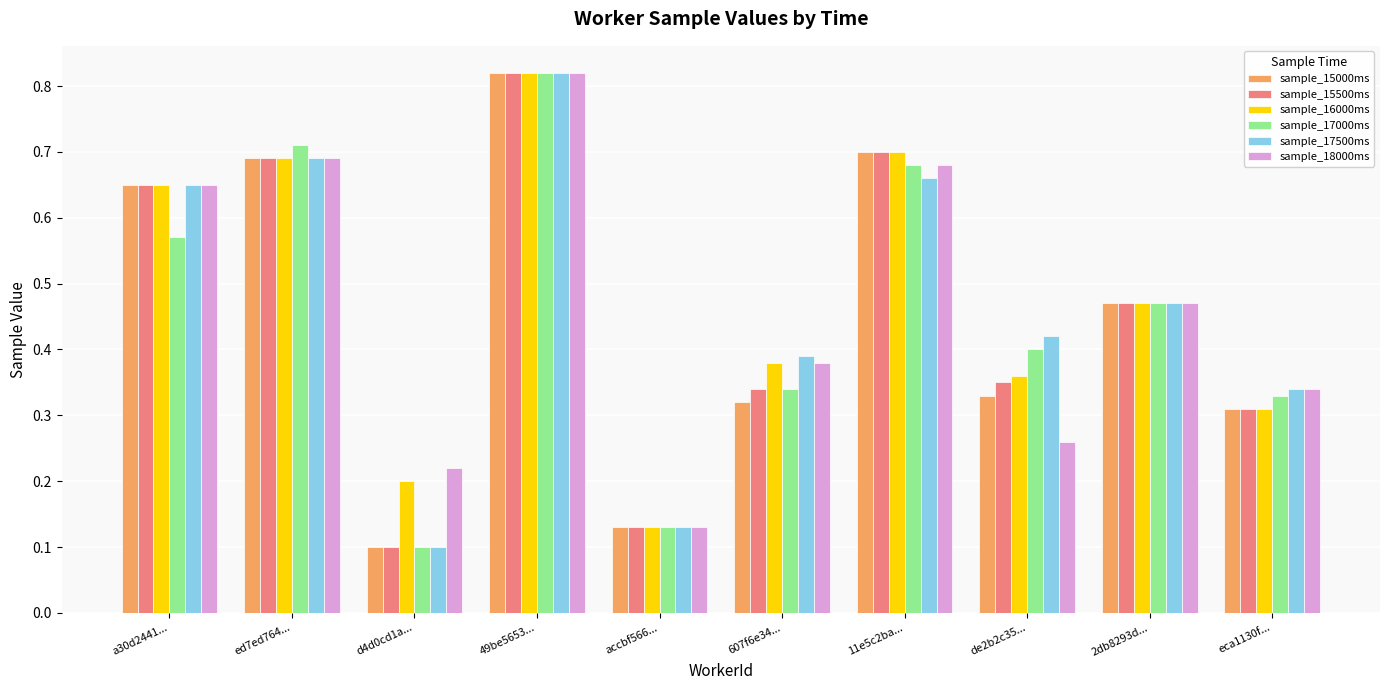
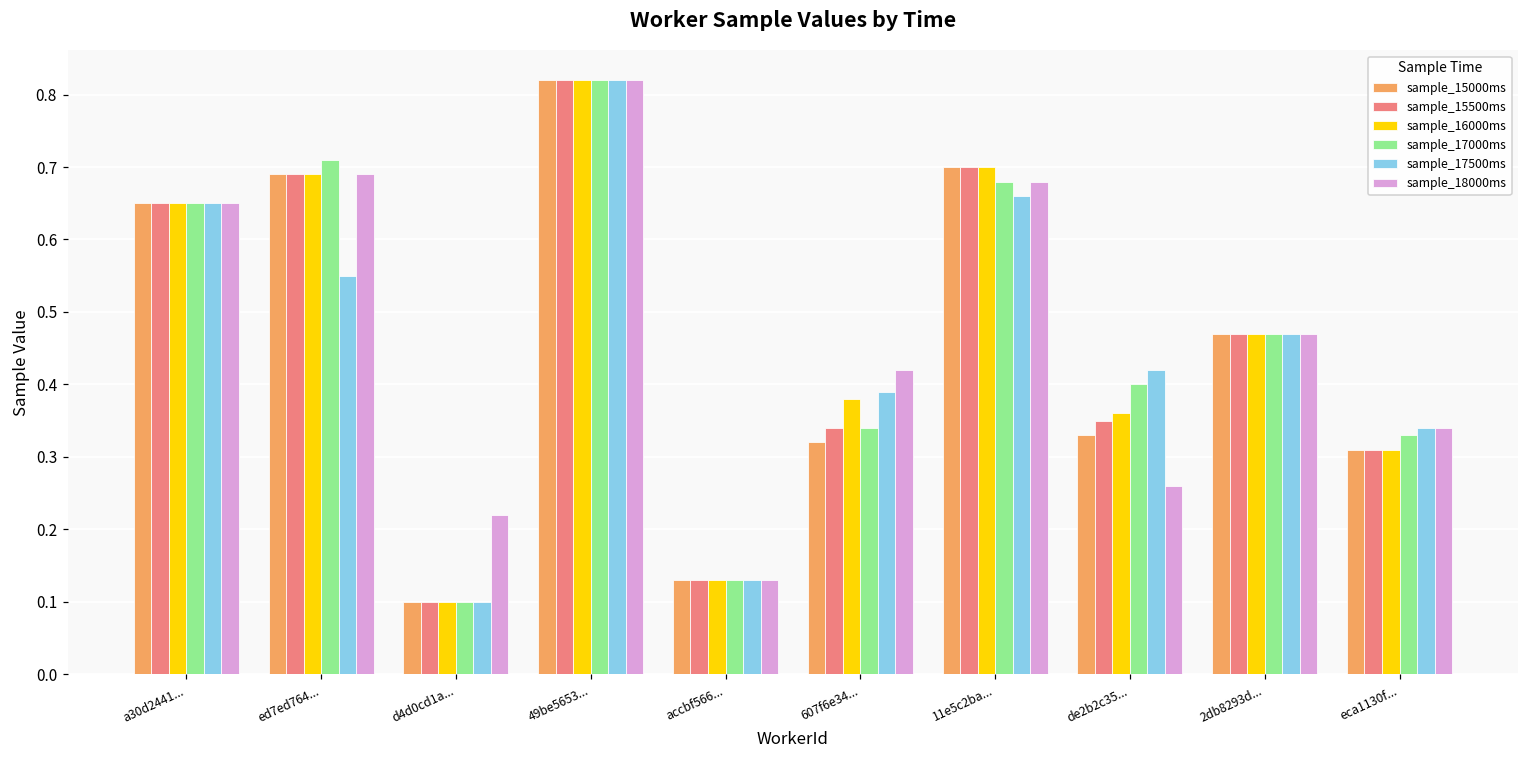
  {
    "sample_16000ms": {
      "a30d2441...": 0.65,
      "ed7ed764...": 0.69,
-     "d4d0cd1a...": 0.2,
+     "d4d0cd1a...": 0.1,
      "49be5653...": 0.82,
      "accbf566...": 0.13,
      "607f6e34...": 0.38,
      "11e5c2ba...": 0.7,
      "de2b2c35...": 0.36,
      "2db8293d...": 0.47,
      "eca1130f...": 0.31
    },
    "sample_17000ms": {
-     "a30d2441...": 0.57,
+     "a30d2441...": 0.65,
      "ed7ed764...": 0.71,
      "d4d0cd1a...": 0.10,
      "49be5653...": 0.82,
      "accbf566...": 0.13,
      "607f6e34...": 0.34,
      "11e5c2ba...": 0.68,
      "de2b2c35...": 0.40,
      "2db8293d...": 0.47,
      "eca1130f...": 0.33
    },
    "sample_17500ms": {
      "a30d2441...": 0.65,
-     "ed7ed764...": 0.69,
+     "ed7ed764...": 0.55,
      "d4d0cd1a...": 0.10,
      "49be5653...": 0.82,
      "accbf566...": 0.13,
      "607f6e34...": 0.39,
      "11e5c2ba...": 0.66,
      "de2b2c35...": 0.42,
      "2db8293d...": 0.47,
      "eca1130f...": 0.34
    },
    "sample_18000ms": {
      "a30d2441...": 0.65,
      "ed7ed764...": 0.69,
      "d4d0cd1a...": 0.22,
      "49be5653...": 0.82,
      "accbf566...": 0.13,
-     "607f6e34...": 0.38,
+     "607f6e34...": 0.42,
      "11e5c2ba...": 0.68,
      "de2b2c35...": 0.26,
      "2db8293d...": 0.47,
      "eca1130f...": 0.34
    }
  }
